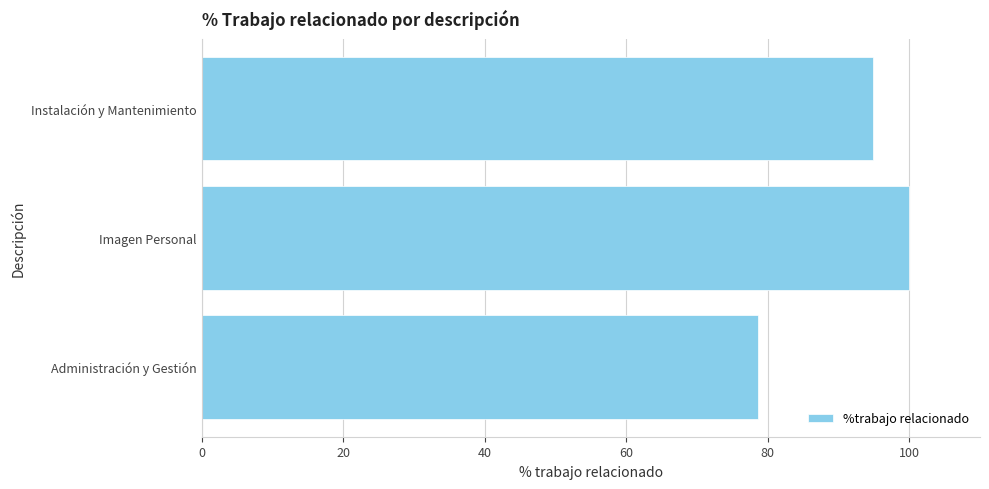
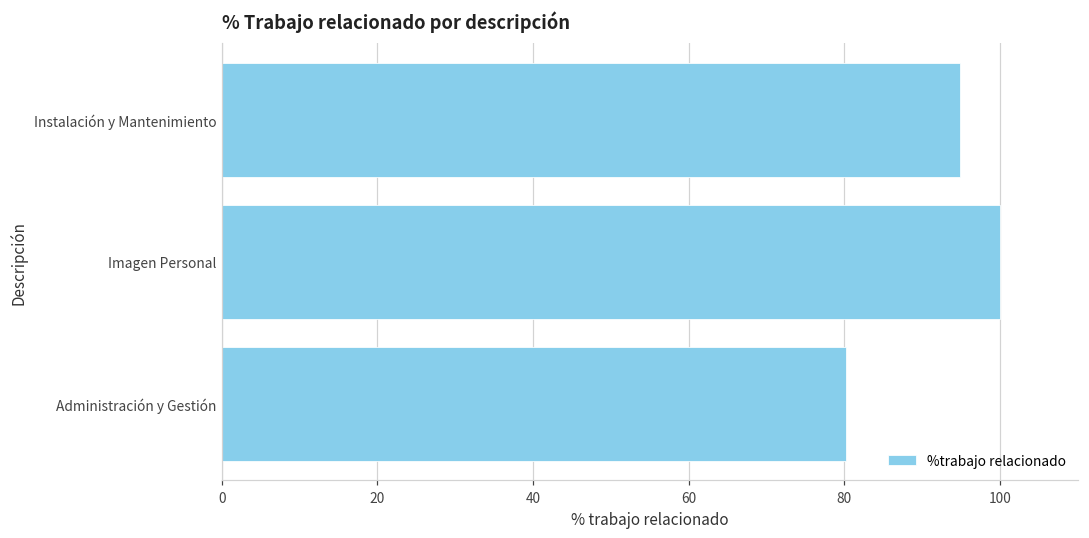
  {
    "Instalación y Mantenimiento": 95,
    "Imagen Personal": 100,
-   "Administración y Gestión": 79
+   "Administración y Gestión": 80
  }
